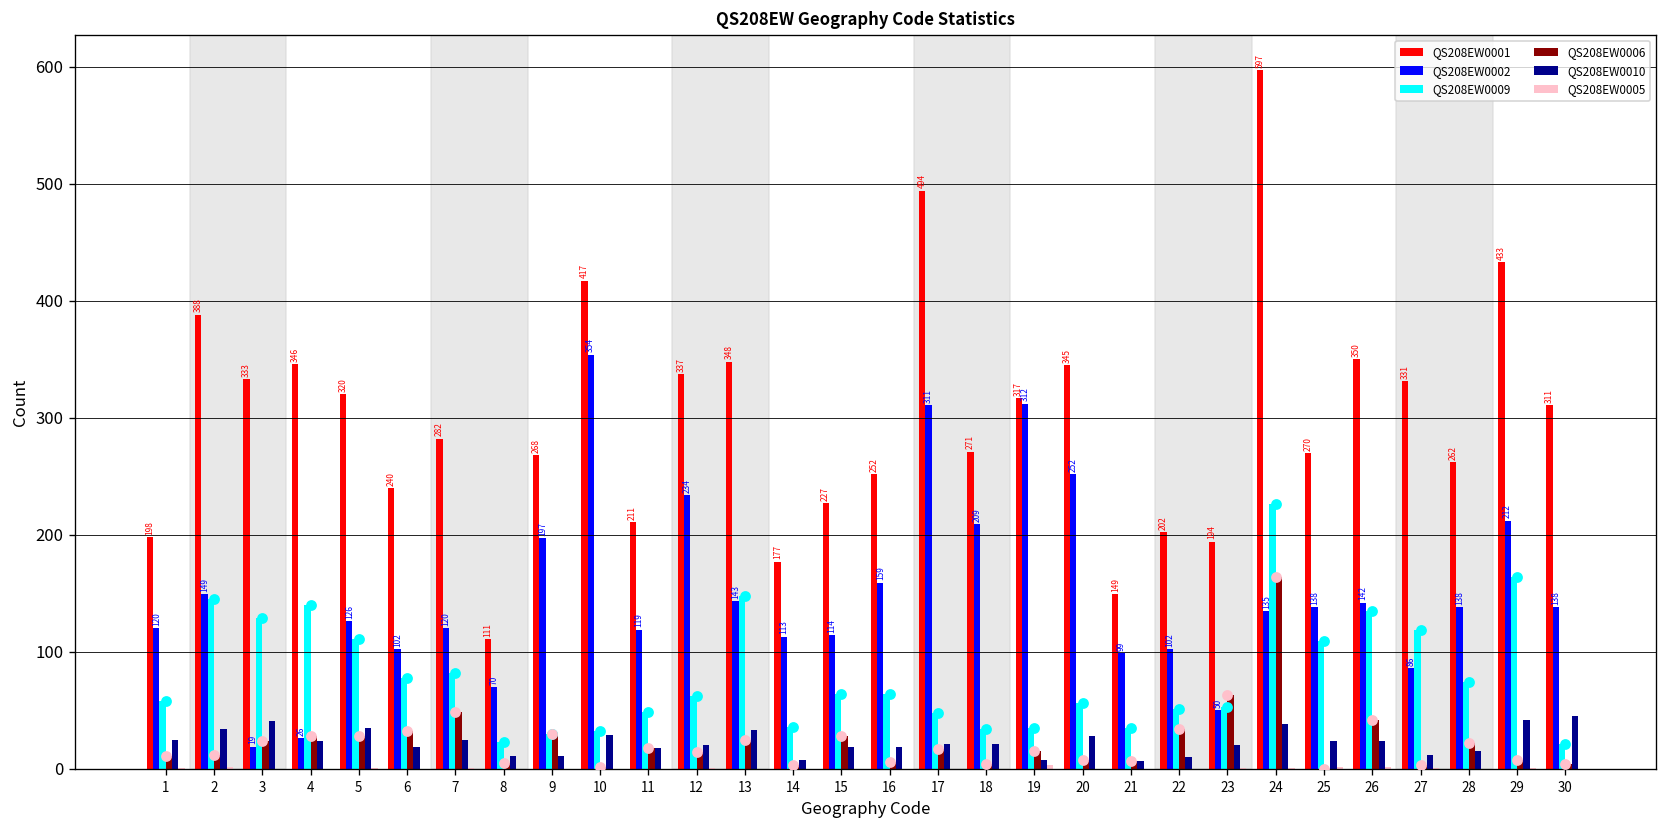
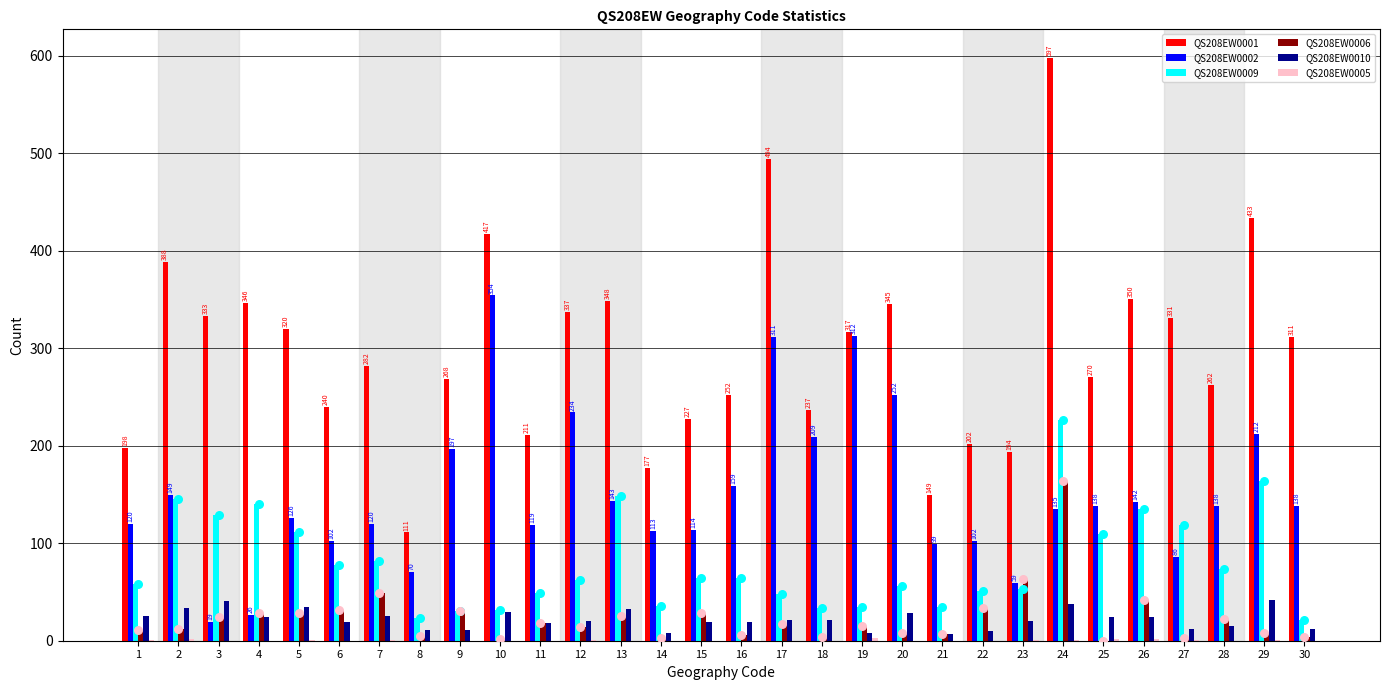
  {
    "QS208EW0001": {
      "1": 198,
      "2": 388,
      "3": 333,
      "4": 346,
      "5": 320,
      "6": 240,
      "7": 282,
      "8": 111,
      "9": 268,
      "10": 417,
      "11": 211,
      "12": 337,
      "13": 348,
      "14": 177,
      "15": 227,
      "16": 252,
      "17": 494,
-     "18": 271,
+     "18": 237,
      "20": 345,
      "21": 149,
      "22": 202,
      "23": 194,
      "24": 597,
      "25": 270,
      "26": 350,
      "27": 331,
      "28": 262,
      "29": 433,
      "30": 311
    },
    "QS208EW0002": {
      "1": 120,
      "2": 149,
      "3": 19,
      "4": 26,
      "5": 126,
      "6": 102,
      "7": 120,
      "8": 70,
      "9": 197,
      "10": 354,
      "11": 119,
      "12": 234,
      "13": 143,
      "14": 113,
      "15": 114,
      "16": 159,
      "17": 311,
      "18": 209,
      "20": 252,
      "21": 99,
      "22": 102,
-     "23": 50,
+     "23": 59,
      "24": 135,
      "25": 138,
      "26": 142,
      "27": 86,
      "28": 138,
      "29": 212,
      "30": 138
    },
    "QS208EW0006": {
      "1": 10,
      "2": 10,
      "3": 20,
      "4": 30,
      "5": 30,
      "6": 30,
      "7": 50,
      "8": 10,
      "9": 30,
      "11": 20,
      "12": 10,
      "13": 30,
      "14": 0,
      "15": 30,
      "16": 10,
      "17": 20,
      "18": 0,
      "19": 20,
      "20": 10,
      "21": 10,
      "22": 30,
      "23": 60,
      "24": 160,
      "25": 0,
      "26": 40,
      "27": 0,
      "28": 20,
      "29": 10,
      "30": 0
    },
    "QS208EW0010": {
      "1": 30,
      "2": 30,
      "3": 40,
      "4": 20,
      "5": 40,
      "6": 20,
      "7": 30,
      "8": 10,
      "9": 10,
      "10": 30,
      "11": 20,
      "12": 20,
      "13": 30,
      "14": 10,
      "15": 20,
      "16": 20,
      "17": 20,
      "18": 20,
      "19": 10,
      "20": 30,
      "21": 10,
      "22": 10,
      "23": 20,
      "24": 40,
      "25": 20,
      "26": 20,
      "27": 10,
      "28": 20,
      "29": 40,
-     "30": 50
+     "30": 10
    }
  }
